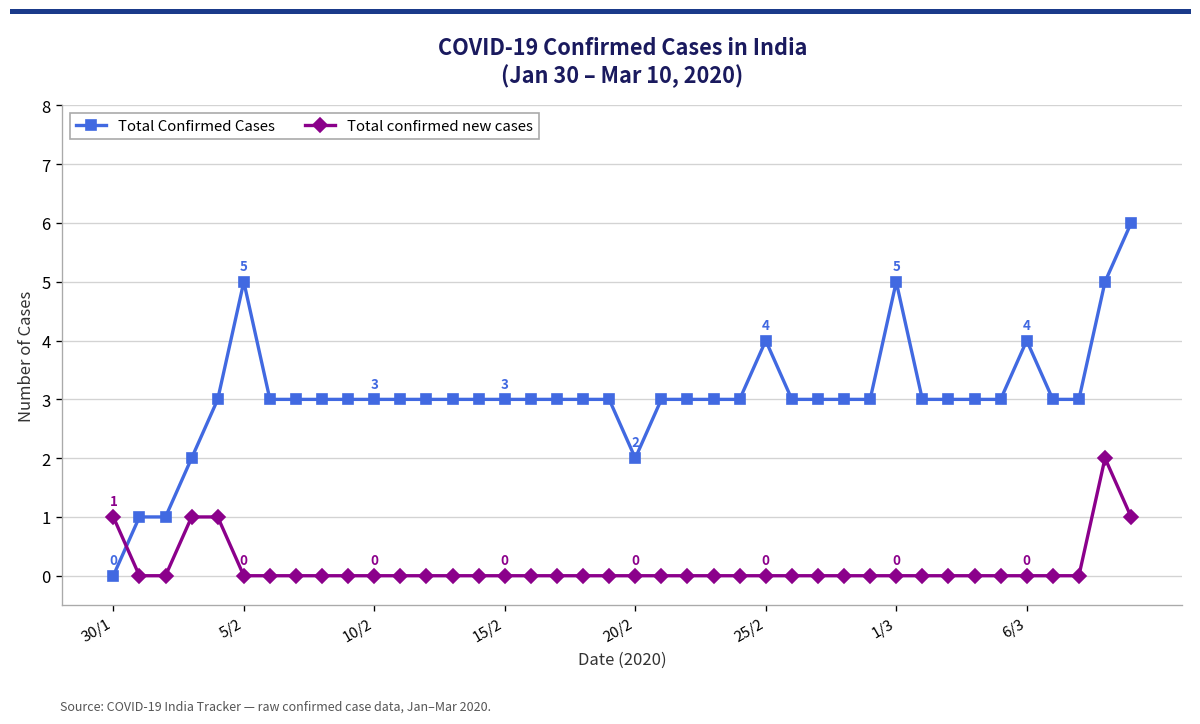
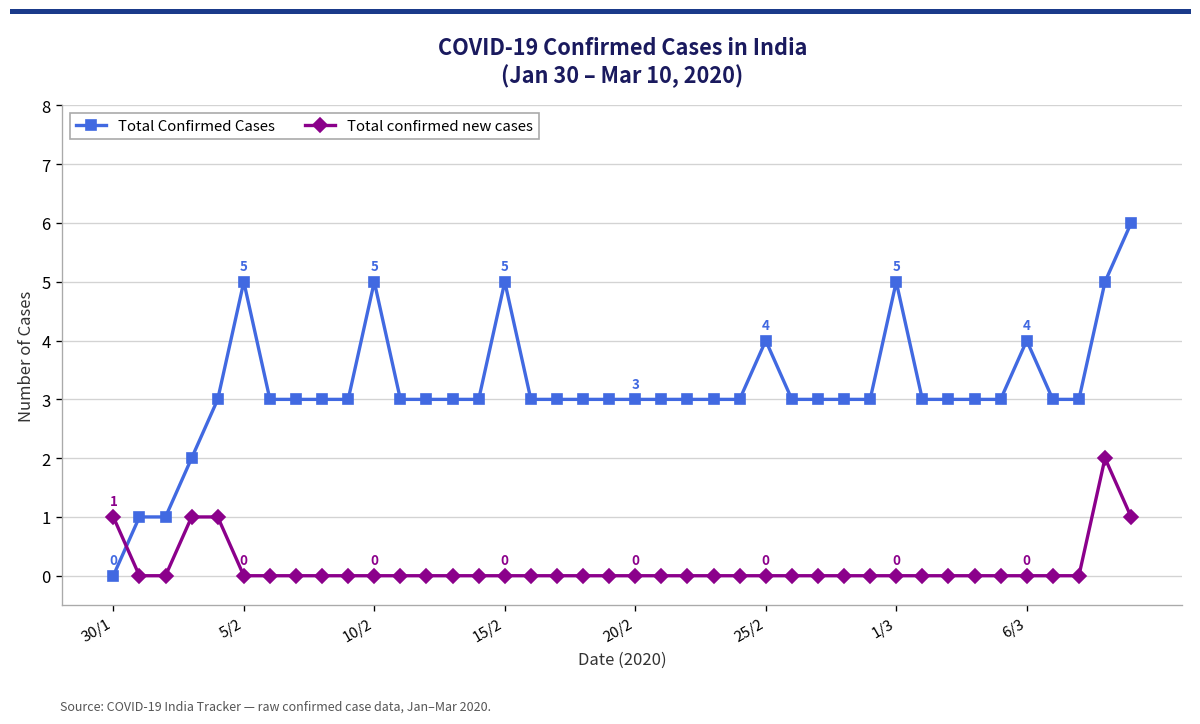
  {
    "Total Confirmed Cases": {
      "30/1": 0,
      "5/2": 5,
-     "10/2": 3,
-     "15/2": 3,
-     "20/2": 2,
+     "10/2": 5,
+     "15/2": 5,
+     "20/2": 3,
      "25/2": 4,
      "1/3": 5,
      "6/3": 4
    },
    "Total confirmed new cases": {
      "30/1": 1,
      "5/2": 0,
      "10/2": 0,
      "15/2": 0,
      "20/2": 0,
      "25/2": 0,
      "1/3": 0,
      "6/3": 0
    }
  }
